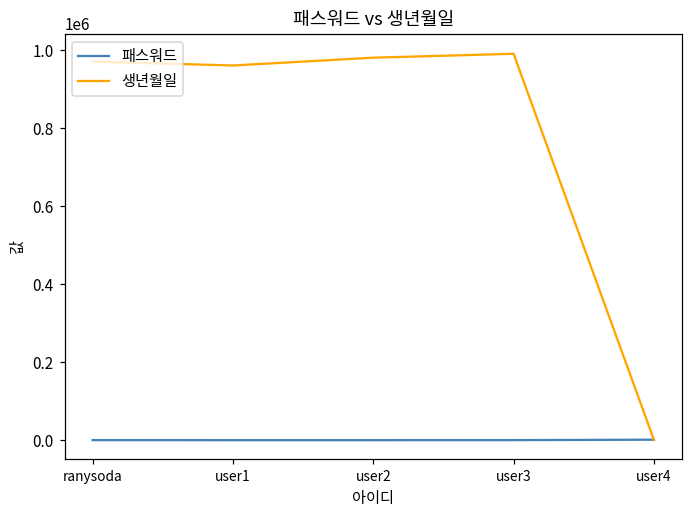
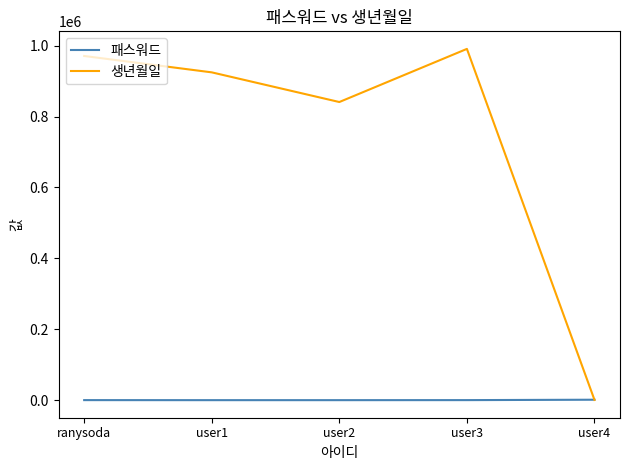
  {
    "패스워드": {
      "ranysoda": 0,
      "user1": 0,
      "user2": 0,
      "user3": 0
    },
    "생년월일": {
-     "user1": 960000,
-     "user2": 980000,
+     "user1": 920000,
+     "user2": 840000,
      "user3": 990000
    }
  }
